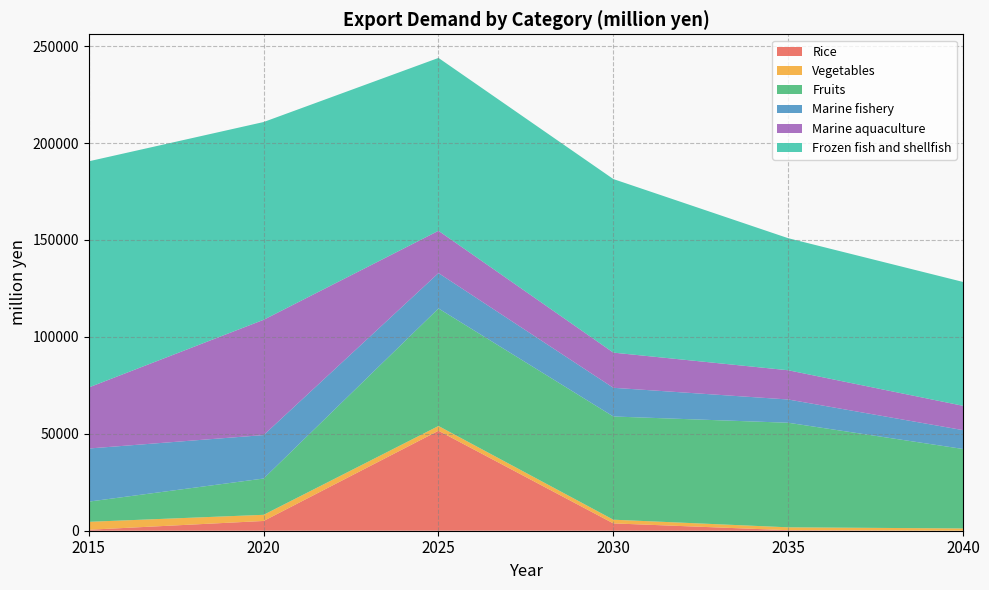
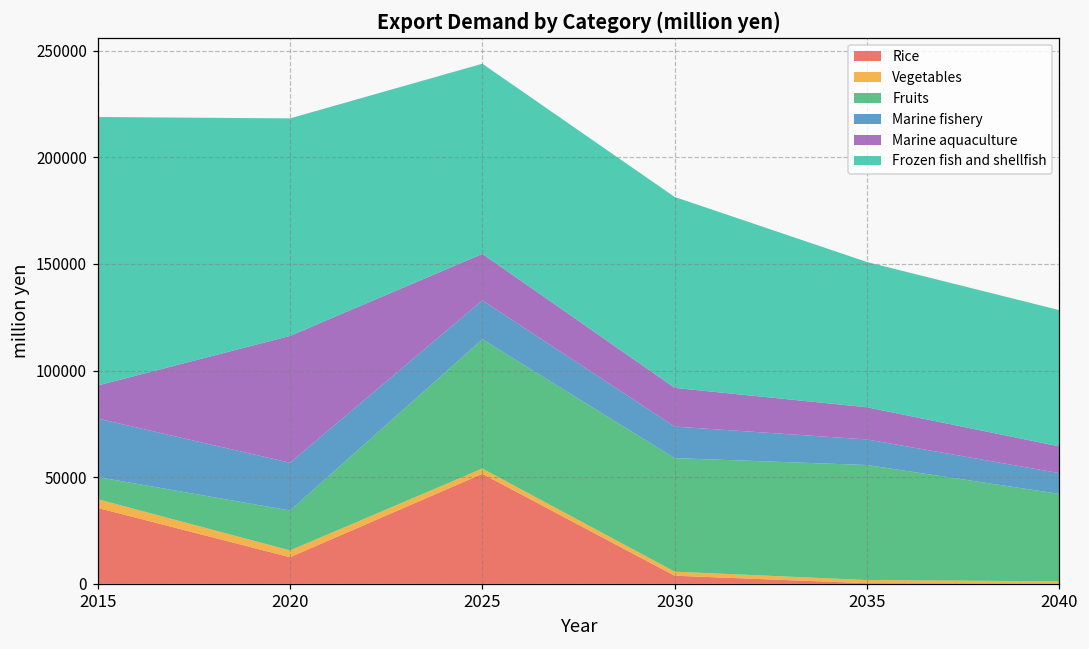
  {
    "Rice": {
-     "2015": 1000,
-     "2020": 5000,
+     "2015": 36000,
+     "2020": 12000,
      "2025": 52000,
      "2030": 4000
    },
    "Vegetables": {
      "2015": 4000,
      "2020": 3000,
      "2025": 2000,
      "2030": 2000,
      "2035": 1000
    },
    "Fruits": {
      "2015": 10000,
      "2020": 19000,
      "2025": 61000,
      "2030": 53000,
      "2035": 54000,
      "2040": 41000
    },
    "Marine fishery": {
      "2015": 27000,
      "2020": 22000,
      "2025": 18000,
      "2030": 15000,
      "2035": 12000,
      "2040": 10000
    },
    "Marine aquaculture": {
-     "2015": 31000,
+     "2015": 16000,
      "2020": 59000,
      "2025": 22000,
      "2030": 18000,
      "2035": 15000,
      "2040": 13000
    },
    "Frozen fish and shellfish": {
-     "2015": 117000,
+     "2015": 126000,
      "2020": 102000,
      "2025": 89000,
      "2030": 90000,
      "2035": 68000,
      "2040": 64000
    }
  }
